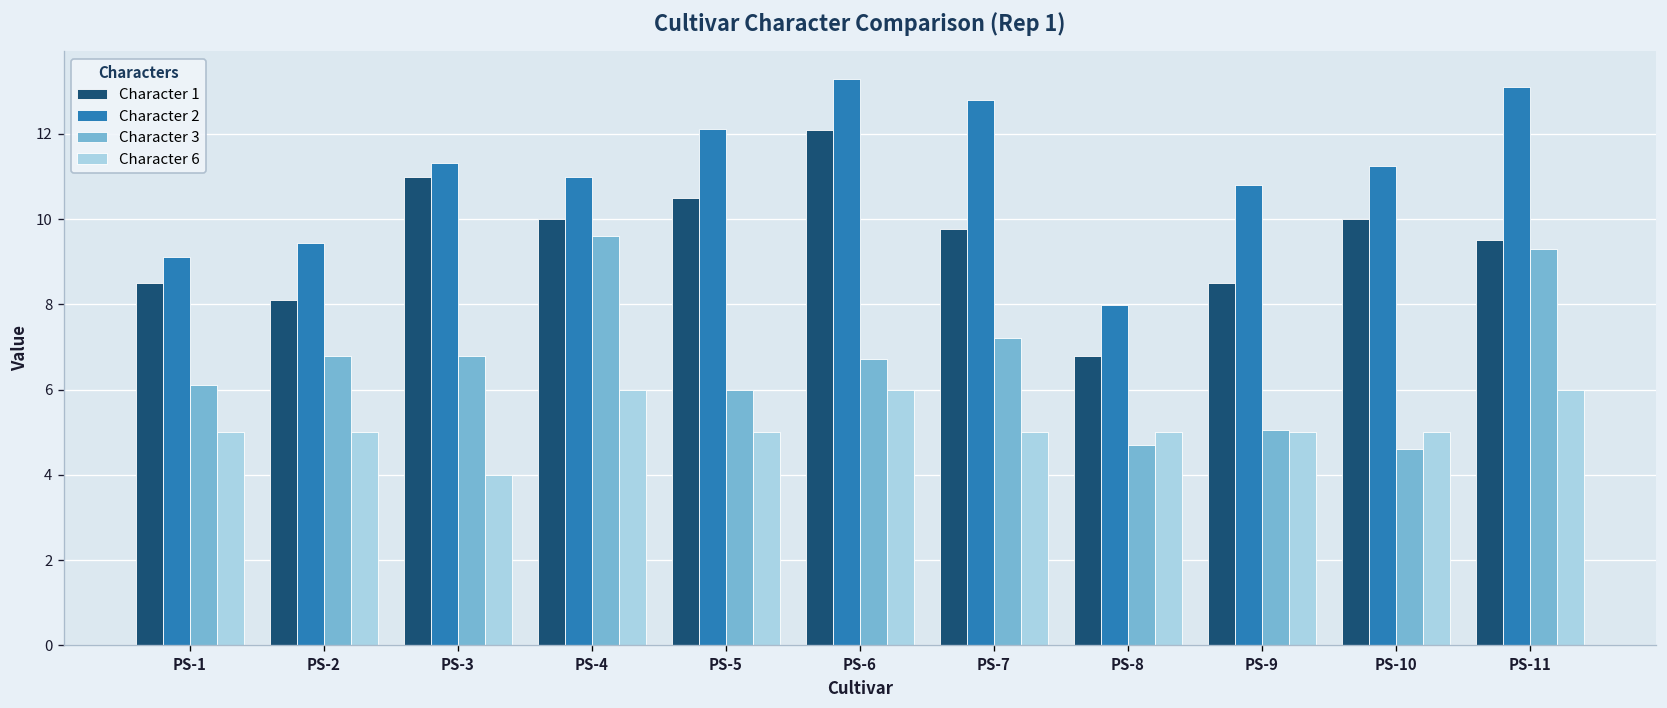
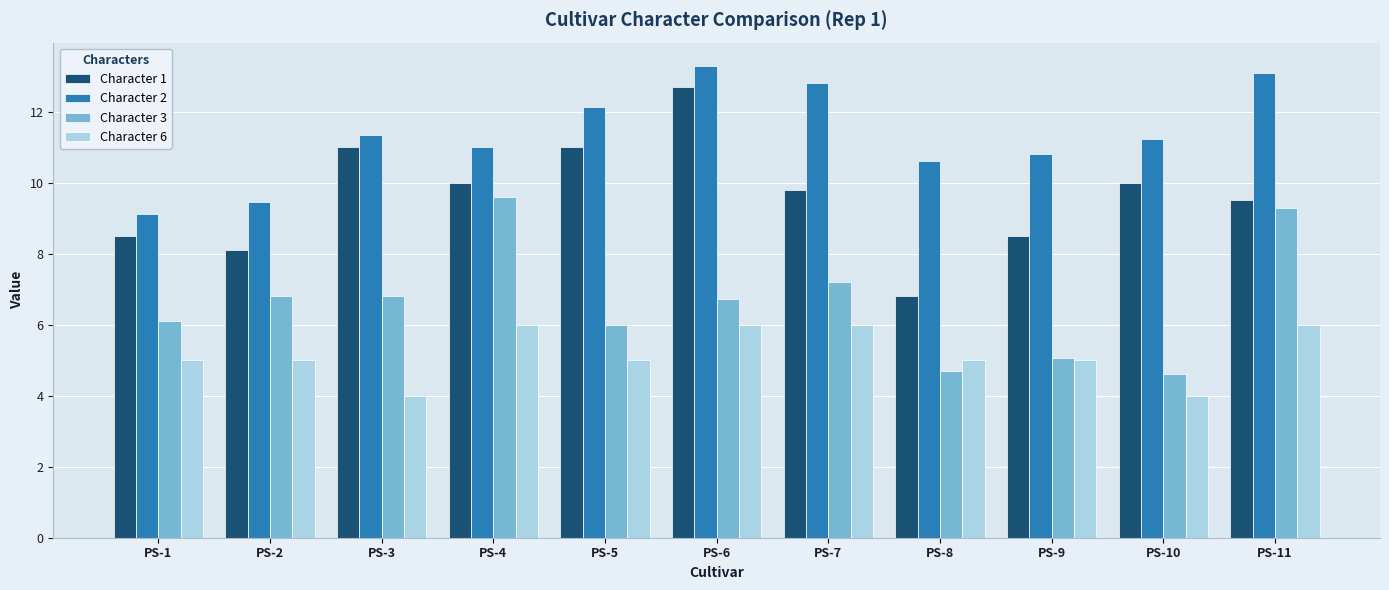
  {
    "Character 1": {
      "PS-1": 8.5,
      "PS-2": 8.1,
      "PS-3": 11.0,
      "PS-4": 10.0,
-     "PS-5": 10.5,
-     "PS-6": 12.1,
+     "PS-5": 11.0,
+     "PS-6": 12.7,
      "PS-7": 9.8,
      "PS-8": 6.8,
      "PS-9": 8.5,
      "PS-10": 10.0,
      "PS-11": 9.5
    },
    "Character 2": {
      "PS-1": 9.1,
      "PS-2": 9.5,
      "PS-3": 11.3,
      "PS-4": 11.0,
      "PS-5": 12.1,
      "PS-6": 13.3,
      "PS-7": 12.8,
-     "PS-8": 8.0,
+     "PS-8": 10.6,
      "PS-9": 10.8,
      "PS-10": 11.2,
      "PS-11": 13.1
    },
    "Character 3": {
      "PS-1": 6.1,
      "PS-2": 6.8,
      "PS-3": 6.8,
      "PS-4": 9.6,
      "PS-5": 6.0,
      "PS-6": 6.7,
      "PS-7": 7.2,
      "PS-8": 4.7,
      "PS-9": 5.1,
      "PS-10": 4.6,
      "PS-11": 9.3
    },
    "Character 6": {
      "PS-1": 5,
      "PS-2": 5,
      "PS-3": 4,
      "PS-4": 6,
      "PS-5": 5,
      "PS-6": 6,
-     "PS-7": 5,
+     "PS-7": 6,
      "PS-8": 5,
      "PS-9": 5,
-     "PS-10": 5,
+     "PS-10": 4,
      "PS-11": 6
    }
  }
